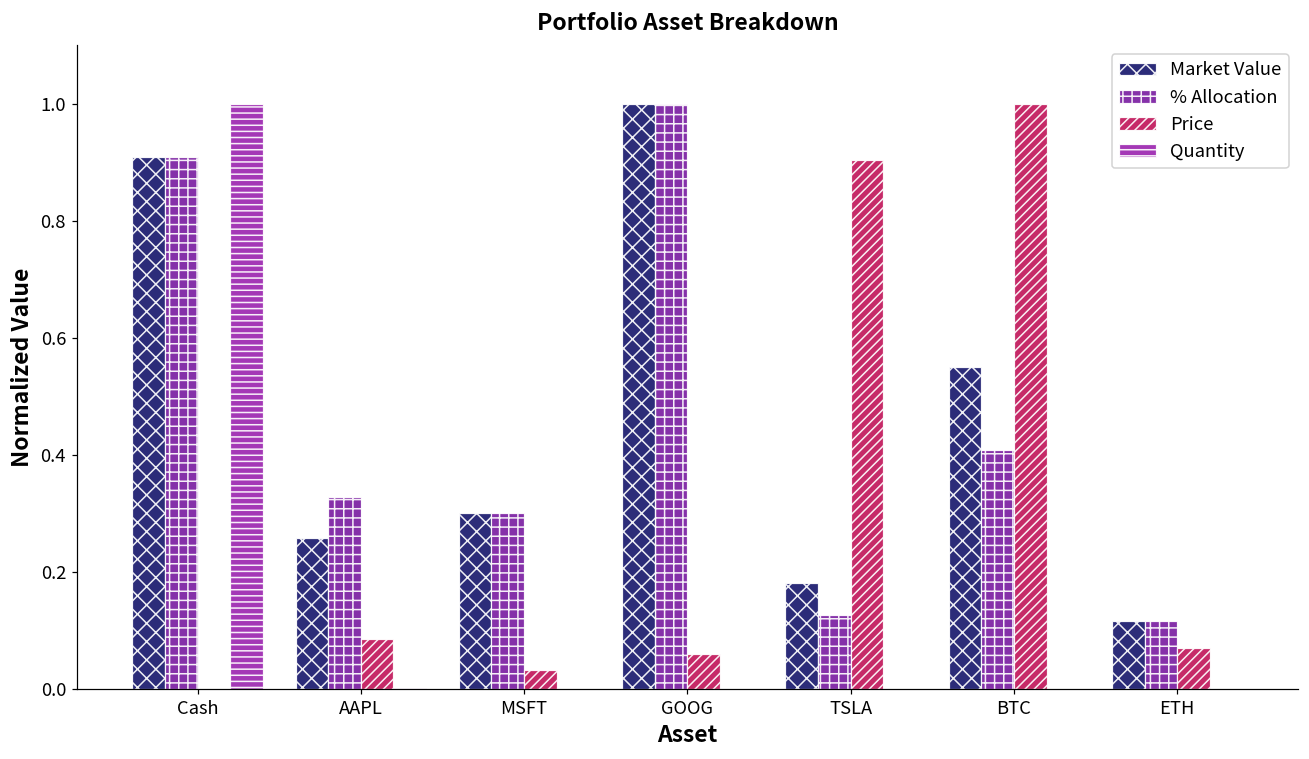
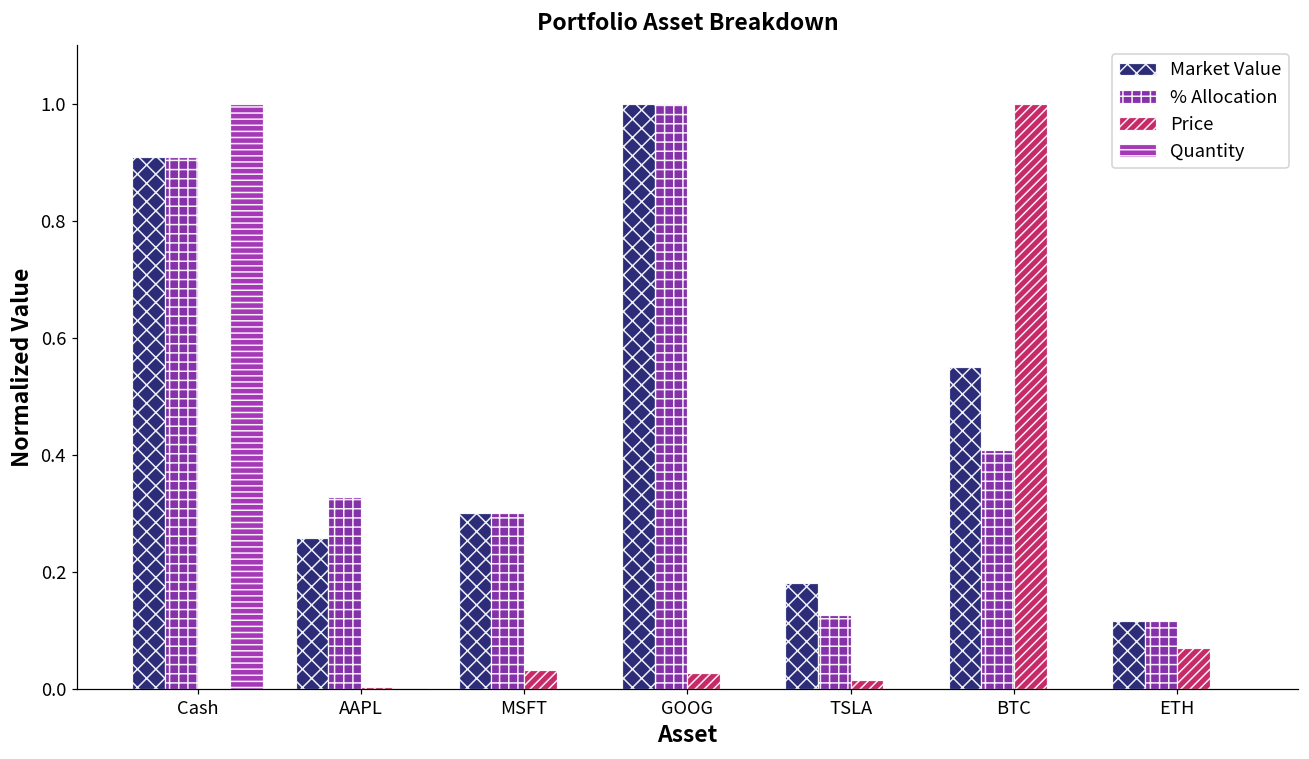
  {
    "Market Value": {
      "Cash": 0.91,
      "AAPL": 0.26,
      "MSFT": 0.30,
      "GOOG": 1.00,
      "TSLA": 0.18,
      "BTC": 0.55,
      "ETH": 0.12
    },
    "Price": {
-     "AAPL": 0.09,
+     "AAPL": 0.00,
      "MSFT": 0.03,
-     "GOOG": 0.06,
-     "TSLA": 0.90,
+     "GOOG": 0.03,
+     "TSLA": 0.02,
      "BTC": 1.00,
      "ETH": 0.07
    }
  }
